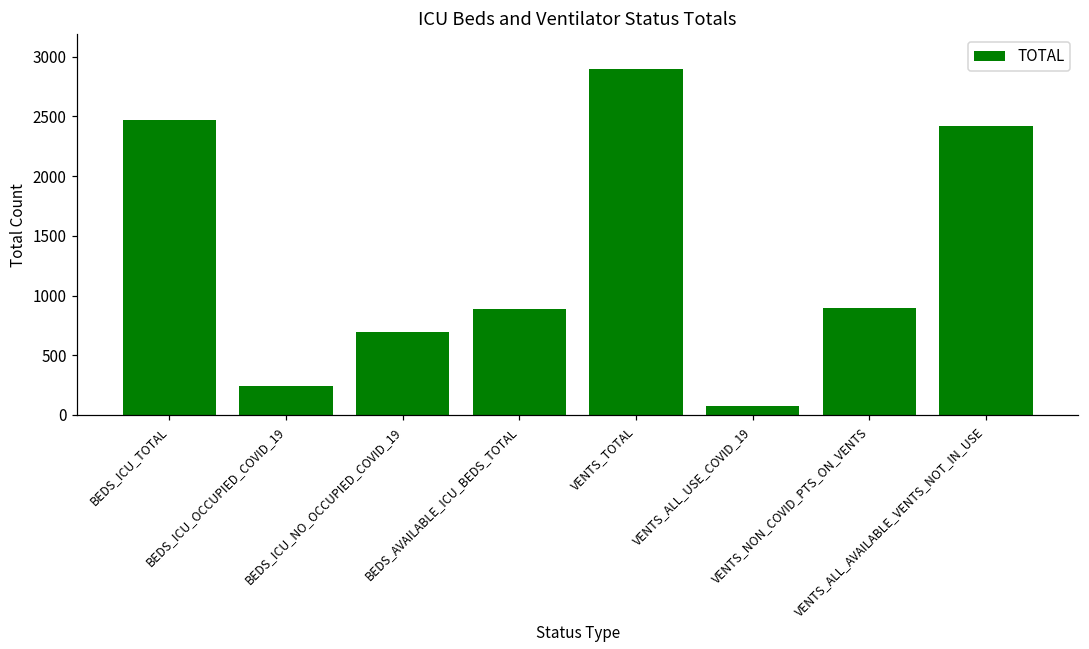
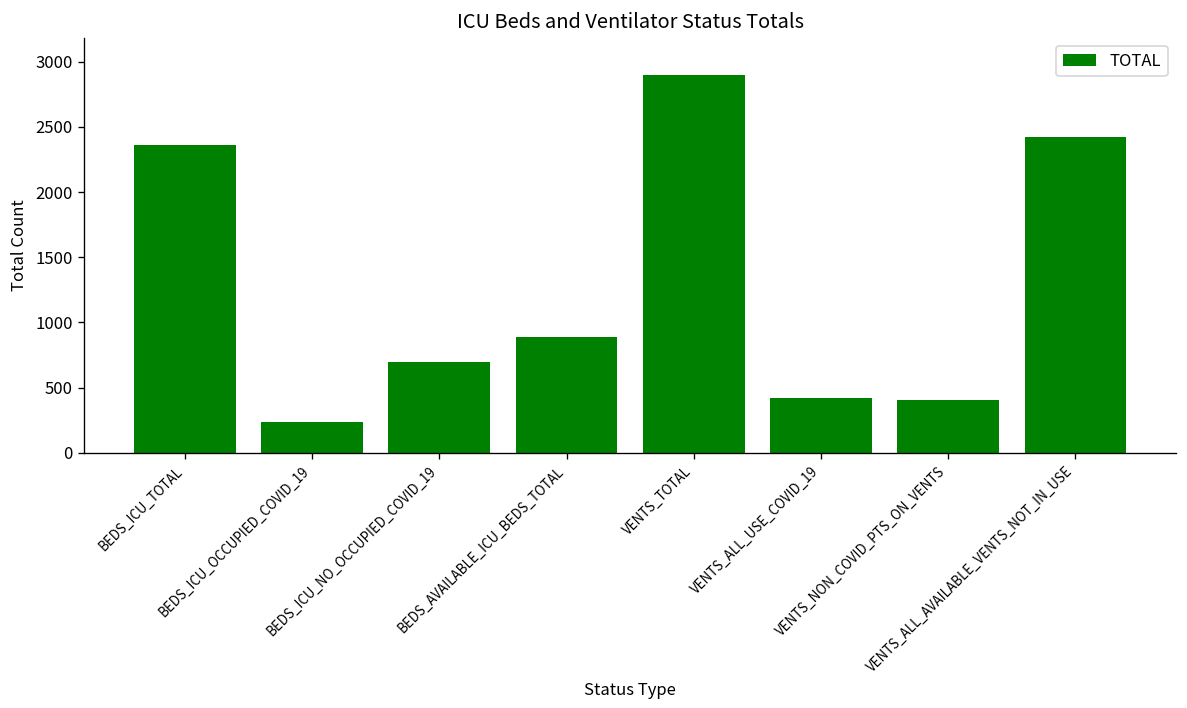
  {
-   "BEDS_ICU_TOTAL": 2470,
+   "BEDS_ICU_TOTAL": 2360,
    "BEDS_ICU_OCCUPIED_COVID_19": 240,
    "BEDS_ICU_NO_OCCUPIED_COVID_19": 700,
    "BEDS_AVAILABLE_ICU_BEDS_TOTAL": 890,
    "VENTS_TOTAL": 2900,
-   "VENTS_ALL_USE_COVID_19": 70,
-   "VENTS_NON_COVID_PTS_ON_VENTS": 900,
+   "VENTS_ALL_USE_COVID_19": 420,
+   "VENTS_NON_COVID_PTS_ON_VENTS": 400,
    "VENTS_ALL_AVAILABLE_VENTS_NOT_IN_USE": 2420
  }
